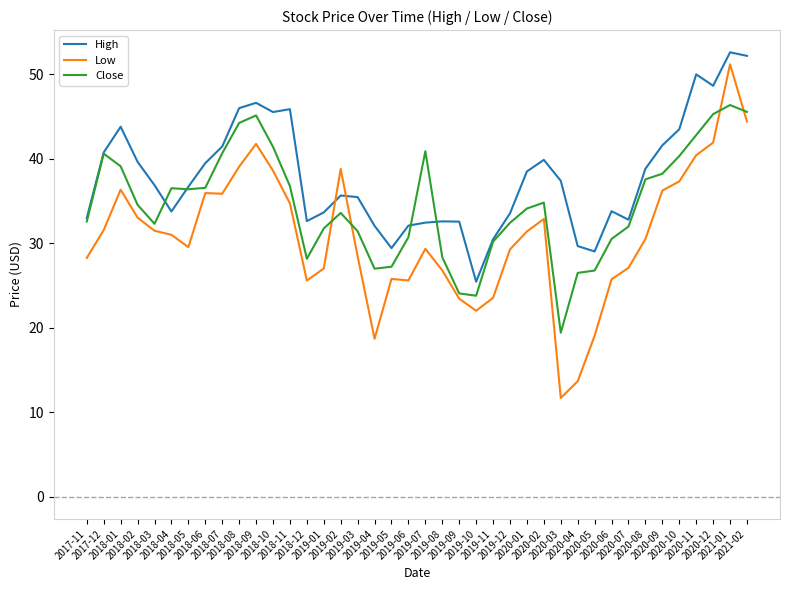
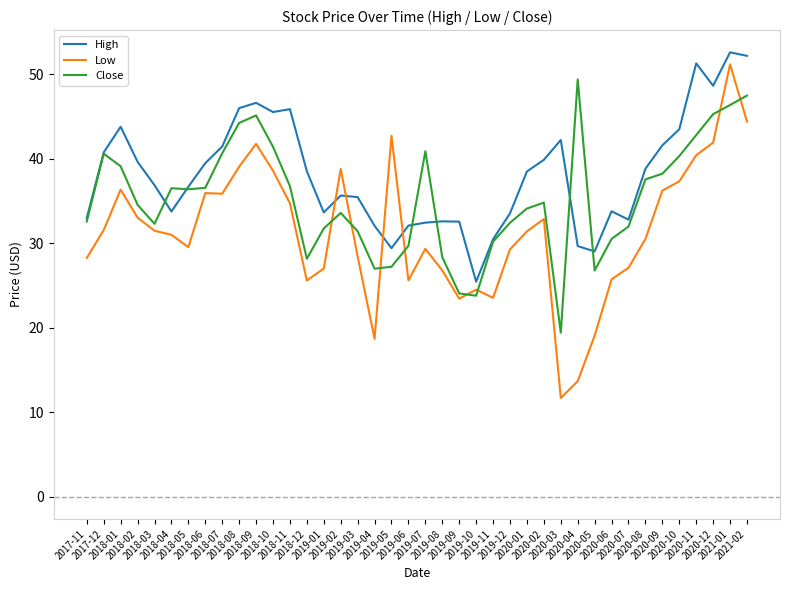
  {
    "High": {
      "2017-11": 33,
      "2018-01": 44,
      "2018-02": 40,
      "2018-03": 37,
      "2018-04": 34,
      "2018-05": 37,
      "2018-06": 39,
      "2018-07": 41,
      "2018-08": 46,
      "2018-09": 47,
      "2018-10": 46,
      "2018-11": 46,
-     "2018-12": 33,
+     "2018-12": 39,
      "2019-01": 34,
      "2019-02": 36,
      "2019-03": 35,
      "2019-04": 32,
      "2019-05": 29,
      "2019-06": 32,
      "2019-07": 32,
      "2019-08": 33,
      "2019-09": 33,
      "2019-10": 25,
      "2019-12": 34,
      "2020-01": 39,
      "2020-02": 40,
-     "2020-03": 37,
+     "2020-03": 42,
      "2020-04": 30,
      "2020-05": 29,
      "2020-06": 34,
      "2020-07": 33,
      "2020-08": 39,
      "2020-09": 42,
      "2020-10": 44,
-     "2020-11": 50,
+     "2020-11": 51,
      "2020-12": 49,
      "2021-01": 53,
      "2021-02": 52
    },
    "Low": {
      "2017-11": 28,
      "2017-12": 32,
      "2018-01": 36,
      "2018-02": 33,
      "2018-03": 31,
      "2018-04": 31,
      "2018-05": 30,
      "2018-06": 36,
      "2018-07": 36,
      "2018-08": 39,
      "2018-09": 42,
      "2018-10": 39,
      "2018-11": 35,
      "2018-12": 26,
      "2019-01": 27,
      "2019-02": 39,
      "2019-03": 28,
      "2019-04": 19,
-     "2019-05": 26,
+     "2019-05": 43,
      "2019-06": 26,
      "2019-07": 29,
      "2019-08": 27,
      "2019-09": 23,
-     "2019-10": 22,
+     "2019-10": 25,
      "2019-11": 24,
      "2019-12": 29,
      "2020-01": 31,
      "2020-02": 33,
      "2020-03": 12,
      "2020-04": 14,
      "2020-05": 19,
      "2020-06": 26,
      "2020-07": 27,
      "2020-08": 31,
      "2020-09": 36,
      "2020-10": 37,
      "2020-11": 40,
      "2020-12": 42,
      "2021-01": 51,
      "2021-02": 44
    },
    "Close": {
      "2017-11": 33,
      "2018-01": 39,
      "2018-02": 35,
      "2018-03": 32,
      "2018-04": 37,
      "2018-05": 36,
      "2018-06": 37,
      "2018-07": 41,
      "2018-08": 44,
      "2018-09": 45,
      "2018-10": 41,
      "2018-11": 37,
      "2018-12": 28,
      "2019-01": 32,
      "2019-02": 34,
      "2019-03": 31,
      "2019-04": 27,
      "2019-05": 27,
-     "2019-06": 31,
+     "2019-06": 30,
      "2019-07": 41,
      "2019-08": 28,
      "2019-09": 24,
      "2019-10": 24,
      "2019-12": 32,
      "2020-01": 34,
      "2020-02": 35,
      "2020-03": 19,
-     "2020-04": 27,
+     "2020-04": 49,
      "2020-05": 27,
      "2020-06": 31,
      "2020-07": 32,
      "2020-08": 38,
      "2020-09": 38,
      "2020-10": 40,
      "2020-11": 43,
      "2020-12": 45,
      "2021-01": 46,
-     "2021-02": 46
+     "2021-02": 47
    }
  }
